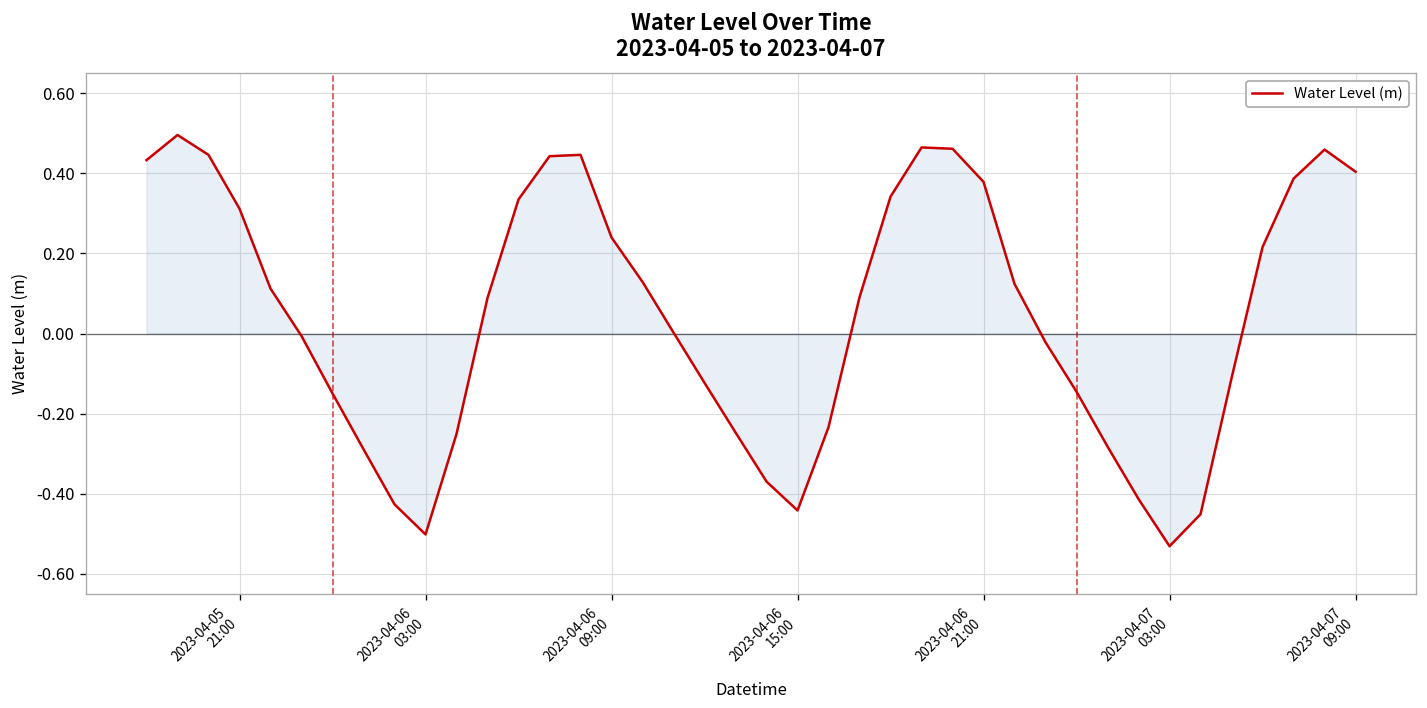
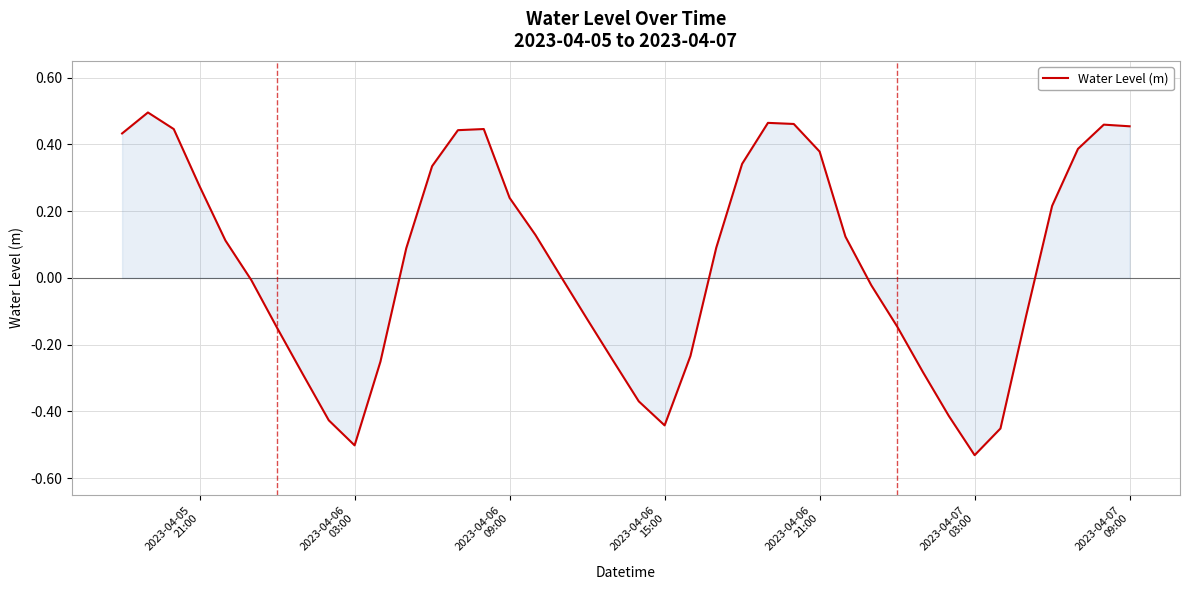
  {
    "Water Level (m)": {
-     "2023-04-05 21:00": 0.31,
+     "2023-04-05 21:00": 0.27,
      "2023-04-06 03:00": -0.50,
      "2023-04-06 15:00": -0.44,
      "2023-04-07 03:00": -0.53,
-     "2023-04-07 09:00": 0.40
+     "2023-04-07 09:00": 0.45
    }
  }
